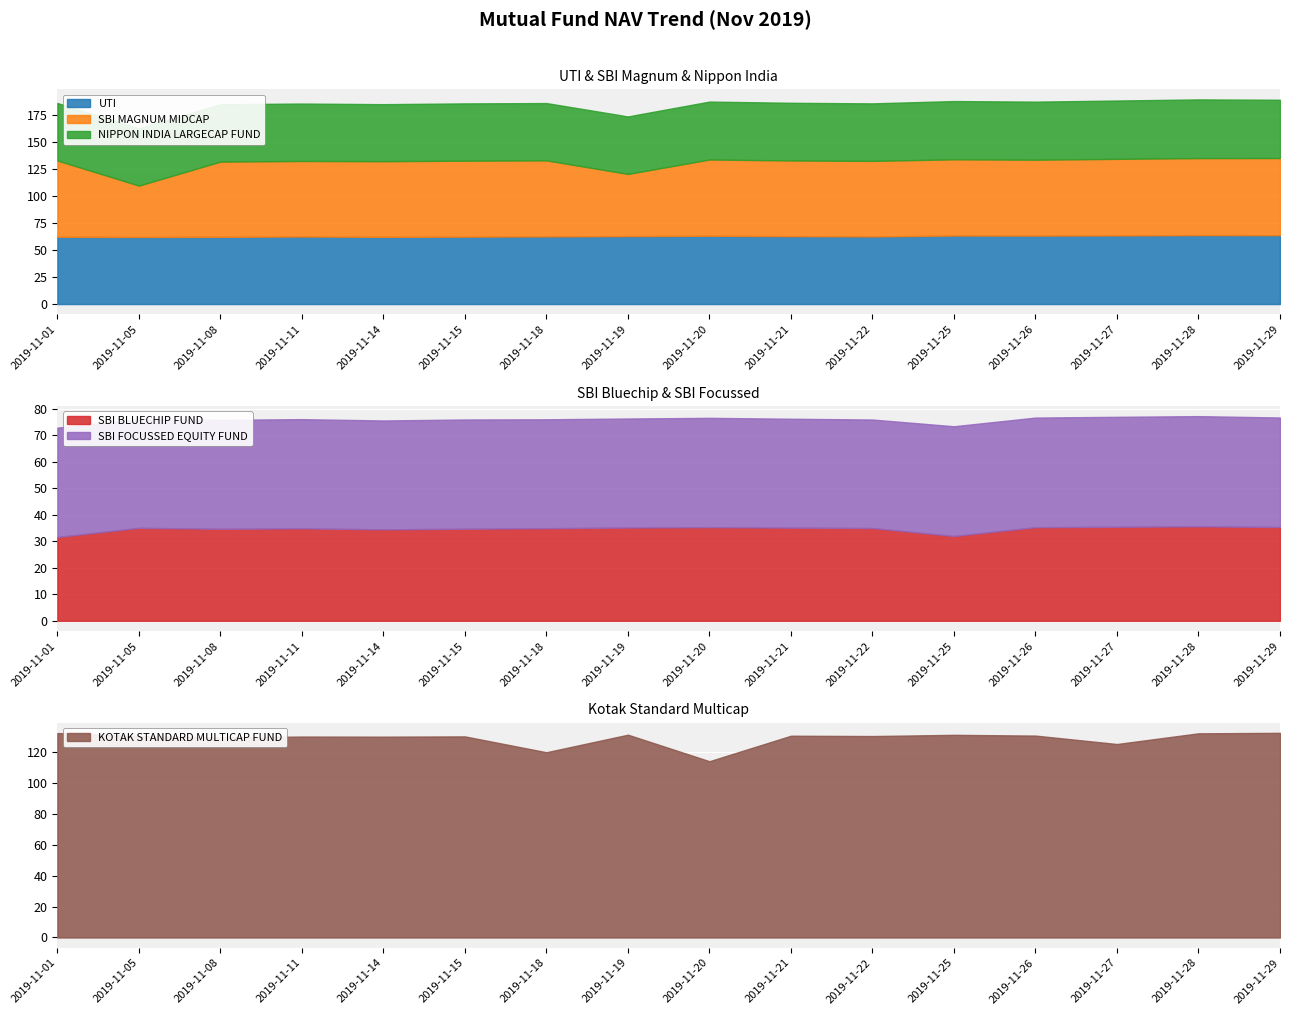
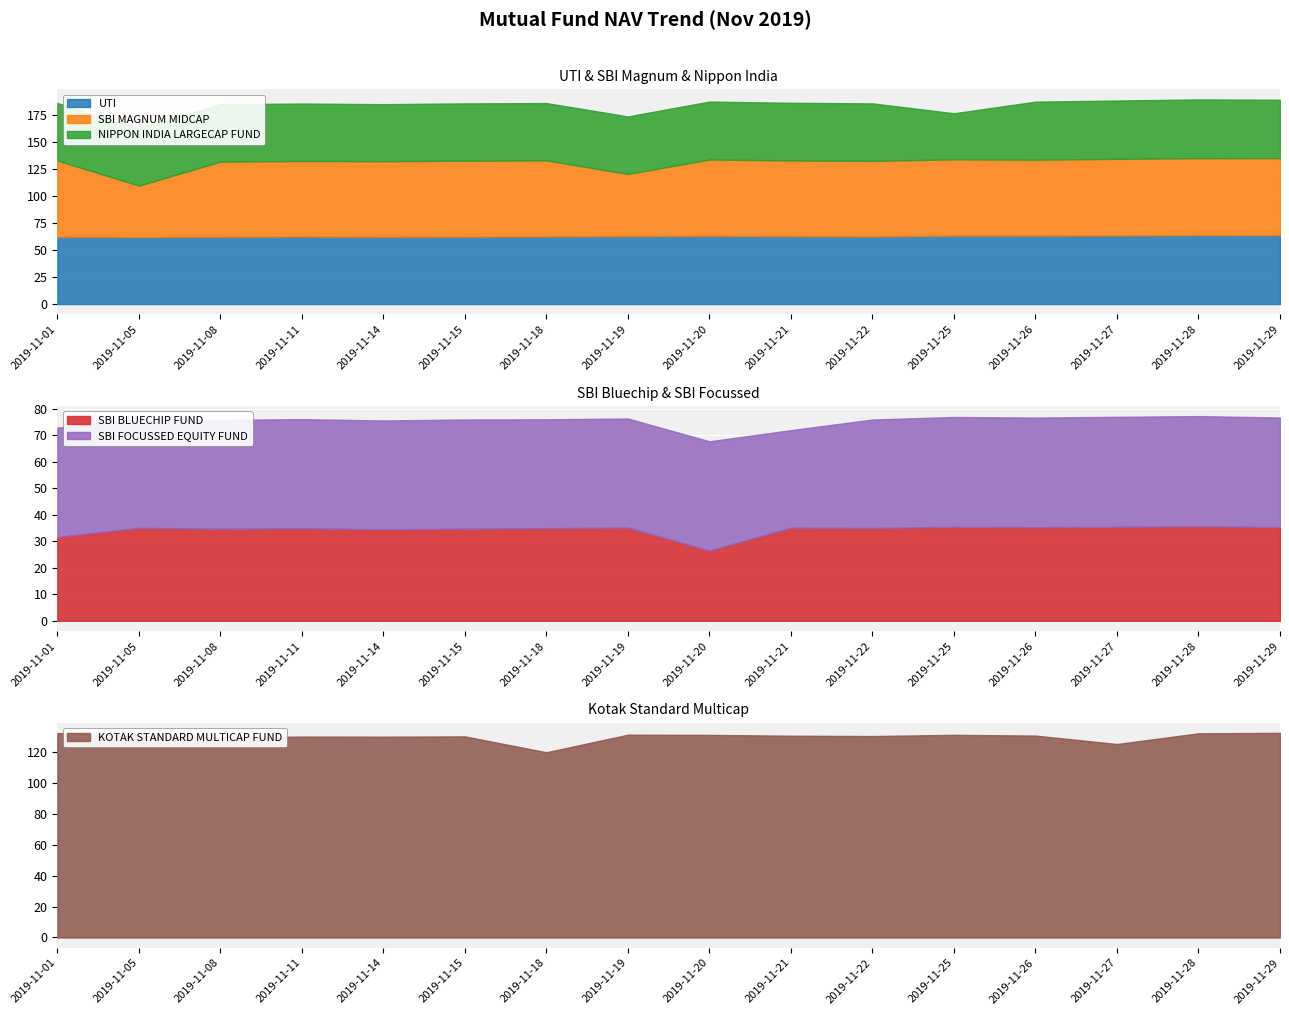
  {
    "UTI & SBI Magnum & Nippon India": {
      "UTI": {
        "2019-11-01": 62,
        "2019-11-05": 62,
        "2019-11-08": 62,
        "2019-11-11": 63,
        "2019-11-14": 62,
        "2019-11-15": 62,
        "2019-11-18": 63,
        "2019-11-19": 63,
        "2019-11-20": 63,
        "2019-11-21": 63,
        "2019-11-22": 63,
        "2019-11-25": 63,
        "2019-11-26": 63,
        "2019-11-27": 64,
        "2019-11-28": 64,
        "2019-11-29": 64
      },
      "SBI MAGNUM MIDCAP": {
        "2019-11-01": 71,
        "2019-11-05": 48,
        "2019-11-08": 70,
        "2019-11-11": 70,
        "2019-11-14": 70,
        "2019-11-15": 70,
        "2019-11-18": 70,
        "2019-11-19": 58,
        "2019-11-20": 71,
        "2019-11-21": 70,
        "2019-11-22": 70,
        "2019-11-25": 71,
        "2019-11-26": 70,
        "2019-11-27": 71,
        "2019-11-28": 71,
        "2019-11-29": 71
      },
      "NIPPON INDIA LARGECAP FUND": {
        "2019-11-01": 53,
        "2019-11-11": 53,
        "2019-11-14": 53,
        "2019-11-15": 53,
        "2019-11-18": 53,
        "2019-11-19": 53,
        "2019-11-20": 54,
        "2019-11-21": 53,
        "2019-11-22": 53,
-       "2019-11-25": 54,
+       "2019-11-25": 43,
        "2019-11-26": 54,
        "2019-11-27": 54,
        "2019-11-28": 54,
        "2019-11-29": 54
      }
    },
    "SBI Bluechip & SBI Focussed": {
      "SBI BLUECHIP FUND": {
        "2019-11-01": 32,
        "2019-11-05": 35,
        "2019-11-08": 35,
        "2019-11-11": 35,
        "2019-11-14": 35,
        "2019-11-15": 35,
        "2019-11-18": 35,
        "2019-11-19": 35,
-       "2019-11-20": 35,
+       "2019-11-20": 26,
        "2019-11-21": 35,
        "2019-11-22": 35,
-       "2019-11-25": 32,
+       "2019-11-25": 35,
        "2019-11-26": 35,
        "2019-11-27": 35,
        "2019-11-28": 36,
        "2019-11-29": 35
      },
      "SBI FOCUSSED EQUITY FUND": {
        "2019-11-01": 41,
        "2019-11-11": 41,
        "2019-11-14": 41,
        "2019-11-15": 41,
        "2019-11-18": 41,
        "2019-11-19": 41,
        "2019-11-20": 41,
-       "2019-11-21": 41,
+       "2019-11-21": 37,
        "2019-11-22": 41,
        "2019-11-25": 41,
        "2019-11-26": 41,
        "2019-11-27": 41,
        "2019-11-28": 42,
        "2019-11-29": 41
      }
    },
    "Kotak Standard Multicap": {
      "2019-11-01": 132,
      "2019-11-11": 130,
      "2019-11-14": 130,
      "2019-11-15": 130,
      "2019-11-18": 120,
      "2019-11-19": 131,
-     "2019-11-20": 114,
+     "2019-11-20": 131,
      "2019-11-21": 131,
      "2019-11-22": 130,
      "2019-11-25": 131,
      "2019-11-26": 131,
      "2019-11-27": 125,
      "2019-11-28": 132,
      "2019-11-29": 132
    }
  }
